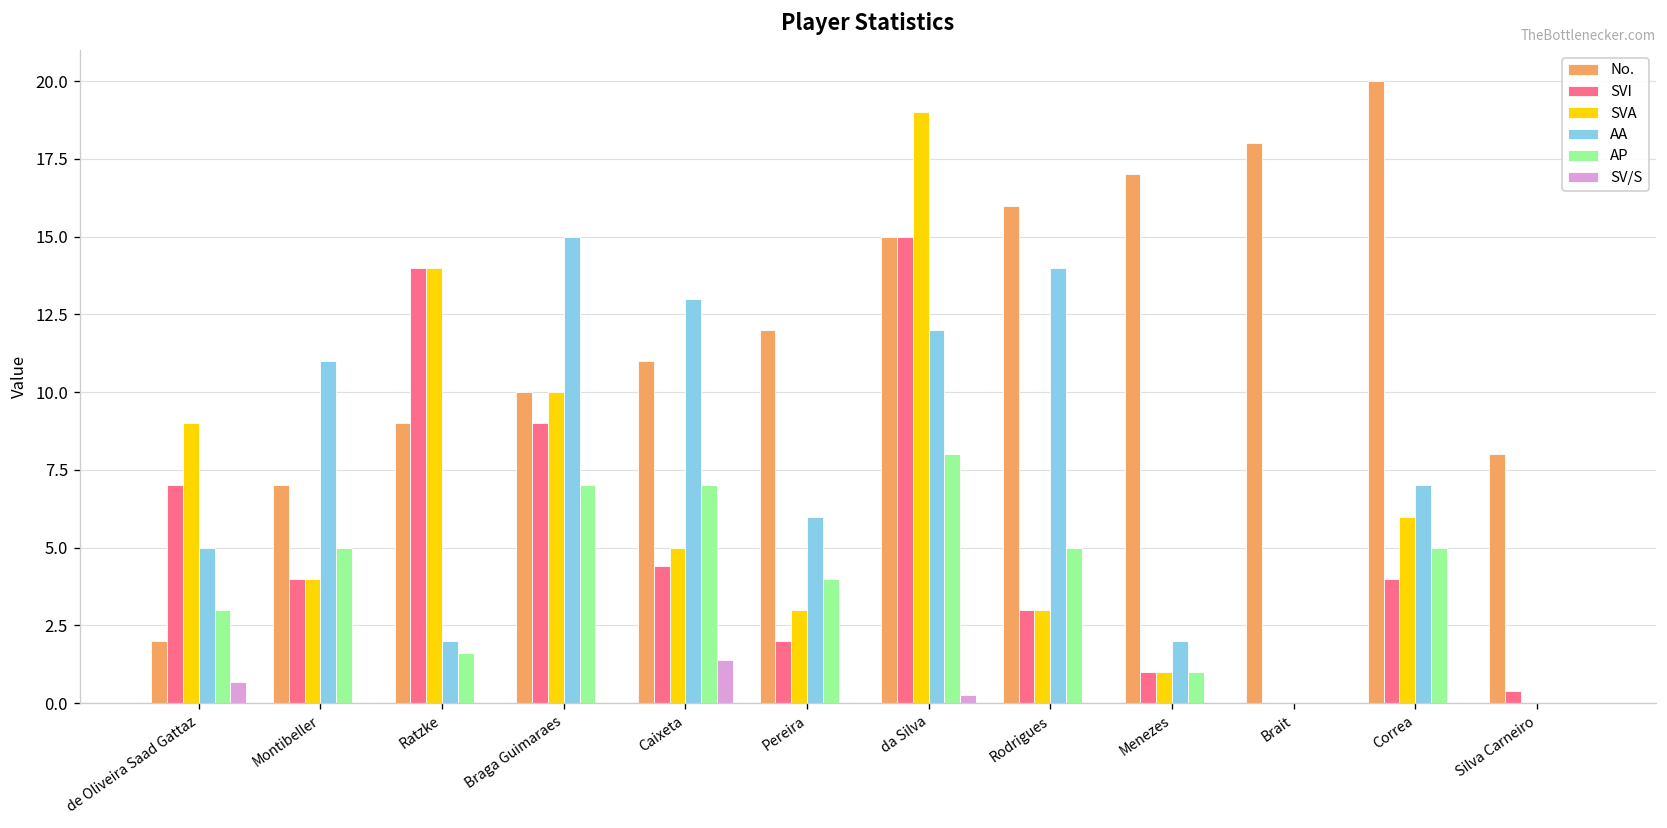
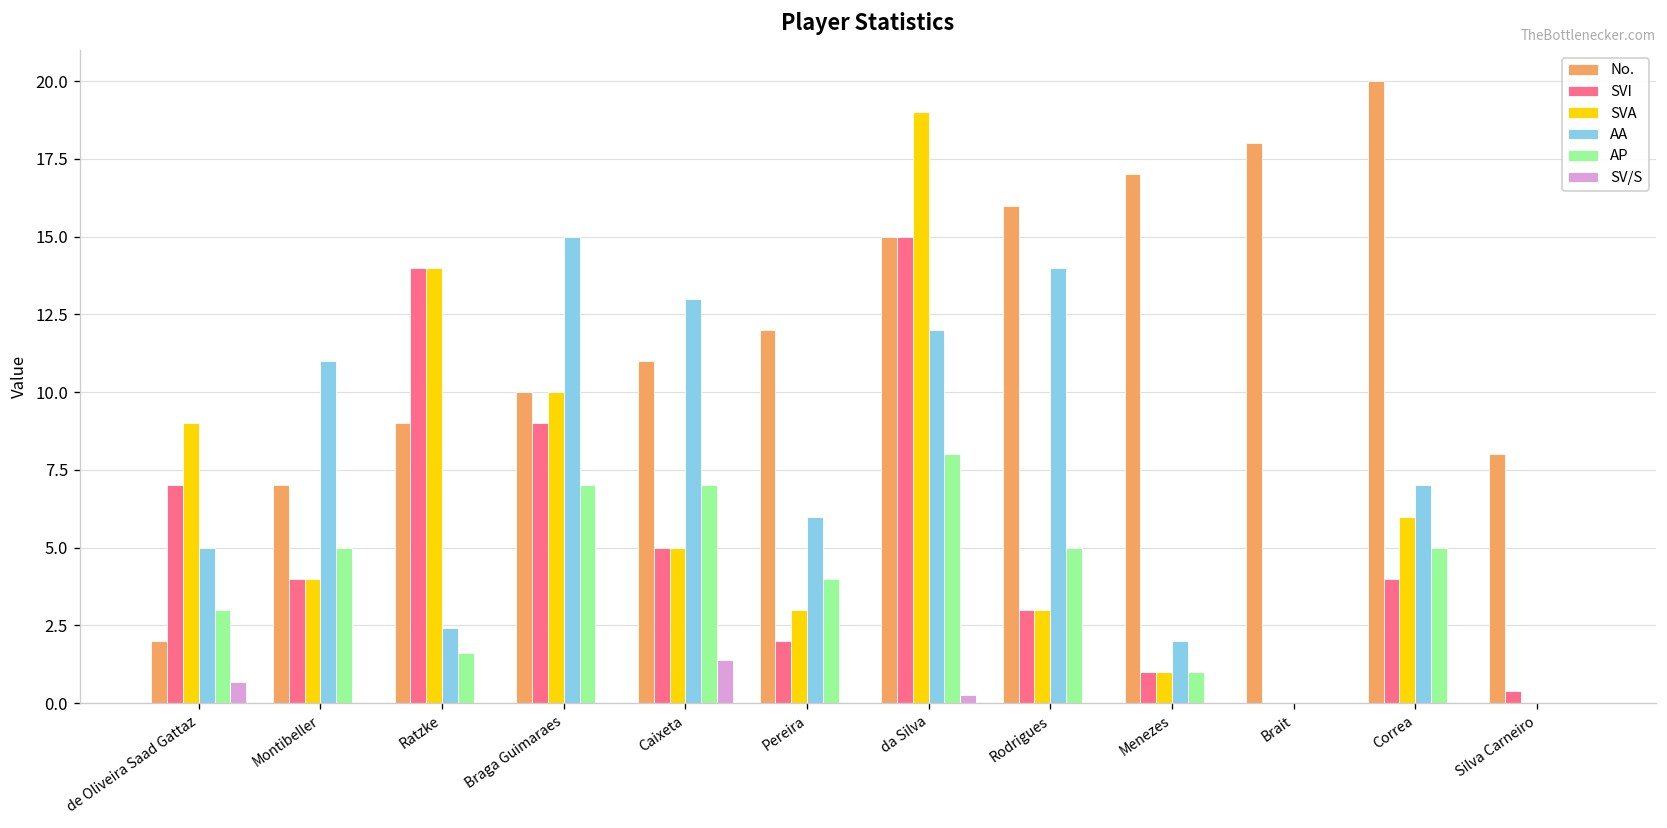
  {
    "No.": {
      "de Oliveira Saad Gattaz": 2.0,
      "Montibeller": 7.0,
      "Ratzke": 9.0,
      "Braga Guimaraes": 10.0,
      "Caixeta": 11.0,
      "Pereira": 12.0,
      "da Silva": 15.0,
      "Rodrigues": 16.0,
      "Menezes": 17.0,
      "Brait": 18.0,
      "Correa": 20.0,
      "Silva Carneiro": 8.0
    },
    "SVI": {
      "de Oliveira Saad Gattaz": 7.0,
      "Montibeller": 4.0,
      "Ratzke": 14.0,
      "Braga Guimaraes": 9.0,
-     "Caixeta": 4.4,
+     "Caixeta": 5.0,
      "Pereira": 2.0,
      "da Silva": 15.0,
      "Rodrigues": 3.0,
      "Menezes": 1.0,
      "Brait": 0.0,
      "Correa": 4.0,
      "Silva Carneiro": 0.4
    },
    "SVA": {
      "de Oliveira Saad Gattaz": 9.0,
      "Montibeller": 4.0,
      "Ratzke": 14.0,
      "Braga Guimaraes": 10.0,
      "Caixeta": 5.0,
      "Pereira": 3.0,
      "da Silva": 19.0,
      "Rodrigues": 3.0,
      "Menezes": 1.0,
      "Brait": 0.0,
      "Correa": 6.0,
      "Silva Carneiro": 0.0
    },
    "AA": {
      "de Oliveira Saad Gattaz": 5.0,
      "Montibeller": 11.0,
-     "Ratzke": 2.0,
+     "Ratzke": 2.4,
      "Braga Guimaraes": 15.0,
      "Caixeta": 13.0,
      "Pereira": 6.0,
      "da Silva": 12.0,
      "Rodrigues": 14.0,
      "Menezes": 2.0,
      "Brait": 0.0,
      "Correa": 7.0,
      "Silva Carneiro": 0.0
    },
    "AP": {
      "de Oliveira Saad Gattaz": 3.0,
      "Montibeller": 5.0,
      "Ratzke": 1.6,
      "Braga Guimaraes": 7.0,
      "Caixeta": 7.0,
      "Pereira": 4.0,
      "da Silva": 8.0,
      "Rodrigues": 5.0,
      "Menezes": 1.0,
      "Brait": 0.0,
      "Correa": 5.0,
      "Silva Carneiro": 0.0
    },
    "SV/S": {
      "de Oliveira Saad Gattaz": 0.7,
      "Montibeller": 0.0,
      "Ratzke": 0.0,
      "Braga Guimaraes": 0.0,
      "Caixeta": 1.4,
      "Pereira": 0.0,
      "da Silva": 0.3,
      "Rodrigues": 0.0,
      "Menezes": 0.0,
      "Brait": 0.0,
      "Correa": 0.0,
      "Silva Carneiro": 0.0
    }
  }
